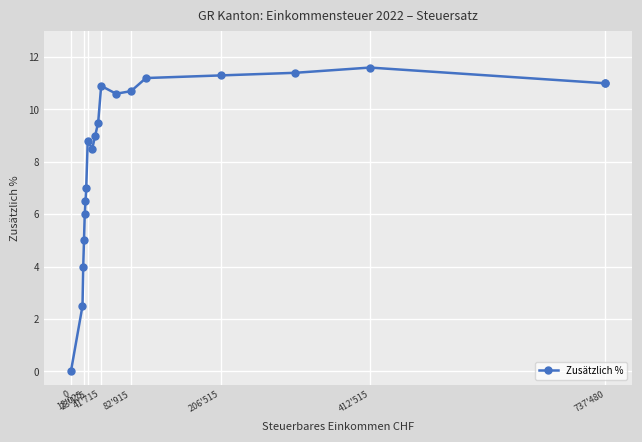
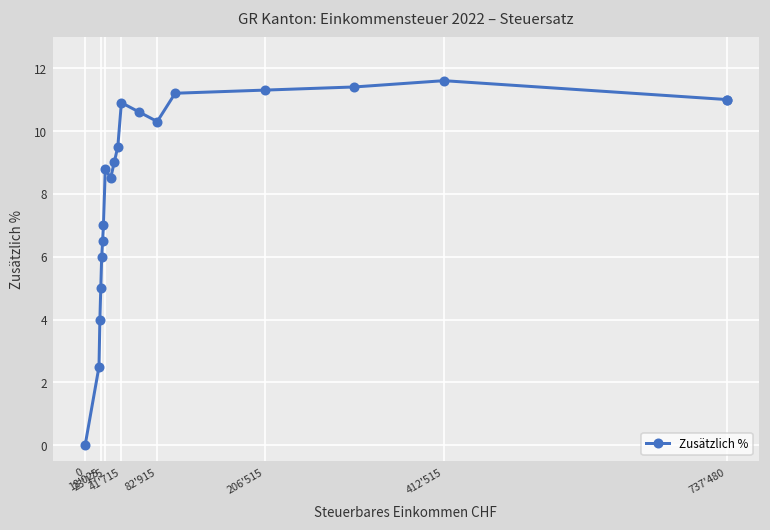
  {
    "0": 0.0,
    "18'025": 5.0,
    "23'175": 8.8,
    "41'715": 10.9,
-   "82'915": 10.7,
+   "82'915": 10.3,
    "206'515": 11.3,
    "412'515": 11.6,
    "737'480": 11.0
  }
